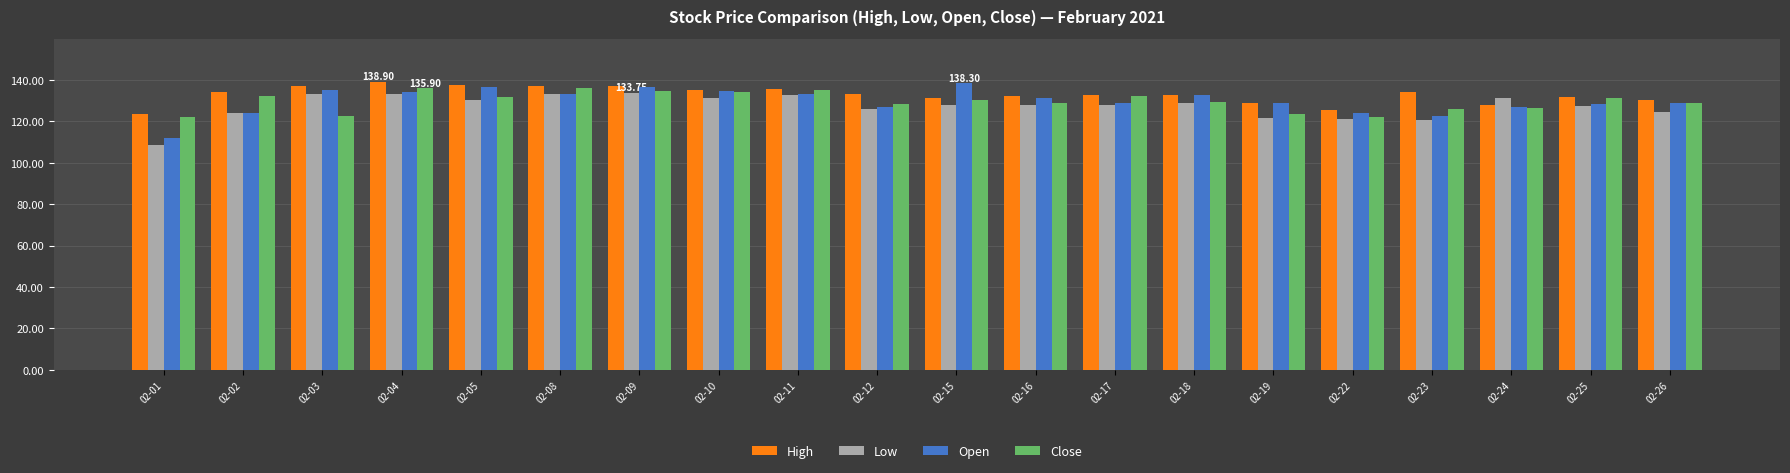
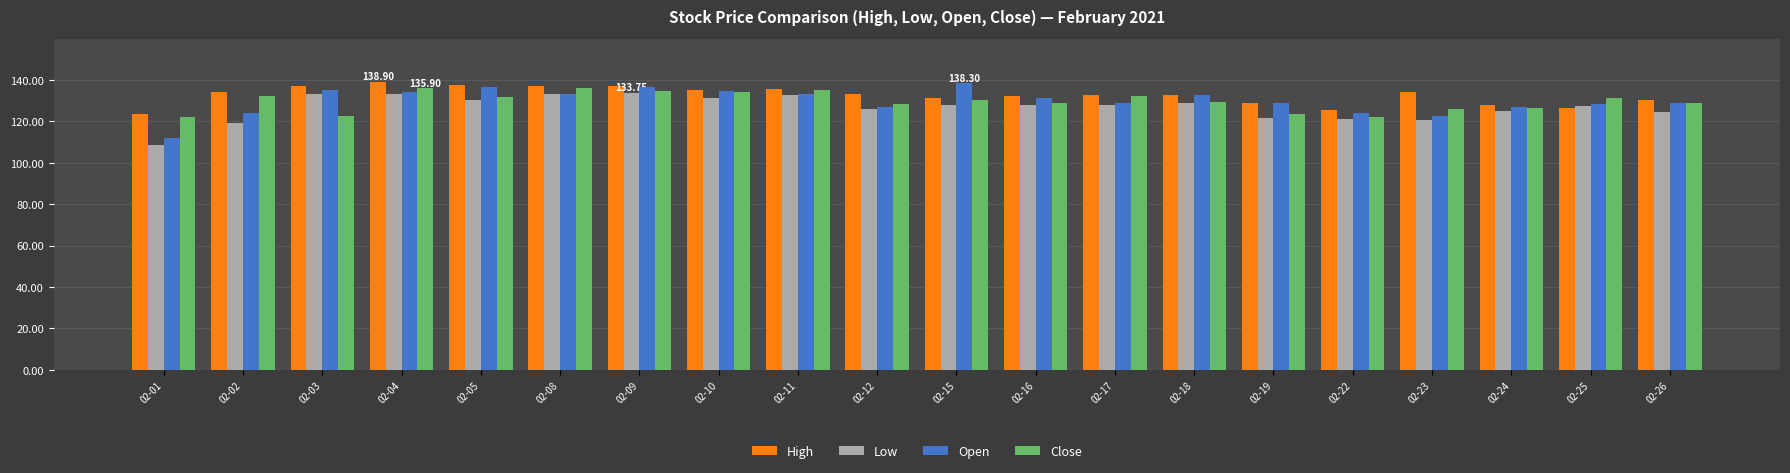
  {
    "High": {
      "02-01": 123,
      "02-02": 134,
      "02-03": 137,
      "02-05": 137,
      "02-08": 137,
      "02-10": 135,
      "02-11": 136,
      "02-12": 133,
      "02-15": 131,
      "02-16": 132,
      "02-17": 133,
      "02-18": 133,
      "02-19": 129,
      "02-22": 126,
      "02-23": 134,
      "02-24": 128,
-     "02-25": 132,
+     "02-25": 126,
      "02-26": 131
    },
    "Low": {
      "02-01": 109,
-     "02-02": 124,
+     "02-02": 119,
      "02-03": 133,
      "02-04": 133,
      "02-05": 130,
      "02-08": 133,
      "02-10": 131,
      "02-11": 133,
      "02-12": 126,
      "02-15": 128,
      "02-16": 128,
      "02-17": 128,
      "02-18": 129,
      "02-19": 122,
      "02-22": 121,
      "02-23": 121,
-     "02-24": 131,
+     "02-24": 125,
      "02-25": 127,
      "02-26": 125
    },
    "Open": {
      "02-15": 138.30
    },
    "Close": {
      "02-04": 135.90
    }
  }
